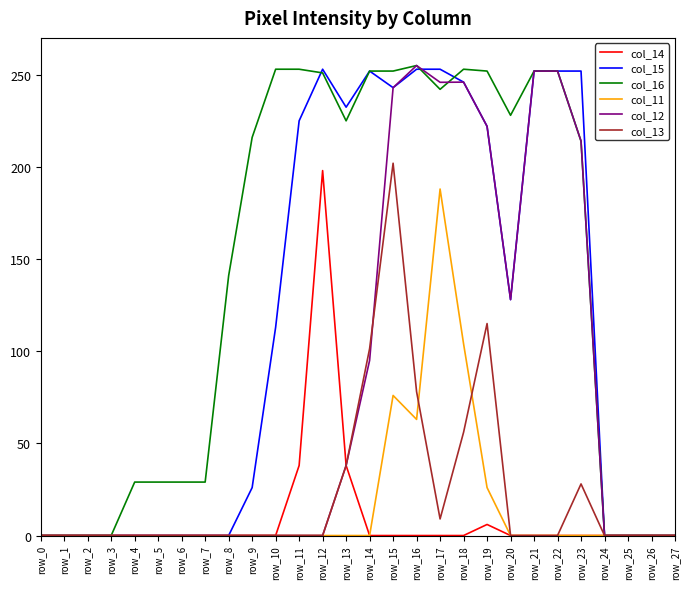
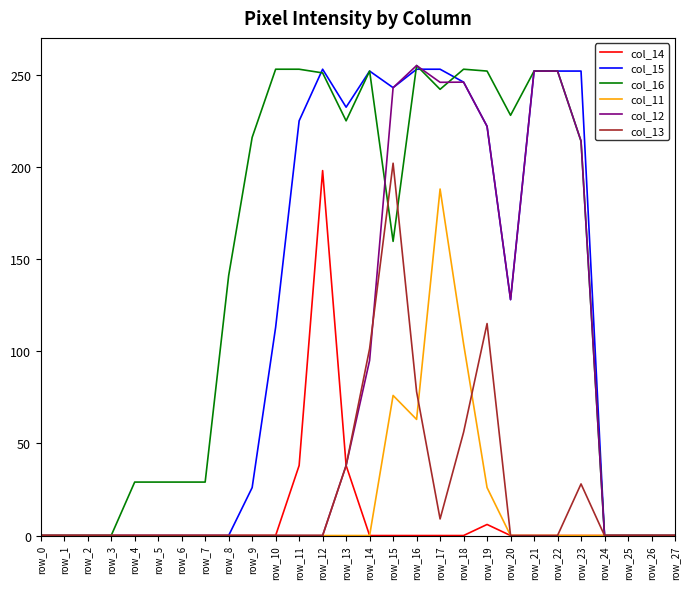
  {
    "col_14": {
      "row_11": 38,
      "row_12": 198,
      "row_15": 0,
      "row_16": 0,
      "row_17": 0,
      "row_18": 0,
      "row_19": 6
    },
    "col_15": {
      "row_9": 26,
      "row_10": 113,
      "row_11": 225,
      "row_12": 253,
      "row_13": 232,
      "row_16": 253,
      "row_17": 253,
      "row_23": 252
    },
    "col_16": {
      "row_4": 29,
      "row_5": 29,
      "row_6": 29,
      "row_7": 29,
      "row_8": 141,
      "row_9": 216,
      "row_10": 253,
      "row_11": 253,
      "row_12": 251,
      "row_13": 225,
-     "row_15": 252,
+     "row_15": 160,
      "row_17": 242,
      "row_18": 253,
      "row_19": 252,
      "row_20": 228
    },
    "col_11": {
      "row_13": 0,
      "row_15": 76,
      "row_16": 63,
      "row_17": 188,
      "row_18": 104,
      "row_19": 26
    },
    "col_12": {
      "row_14": 95,
      "row_17": 246
    },
    "col_13": {
      "row_14": 101,
      "row_15": 202,
      "row_16": 78,
      "row_17": 9,
      "row_18": 56,
      "row_19": 115,
      "row_23": 28
    }
  }
